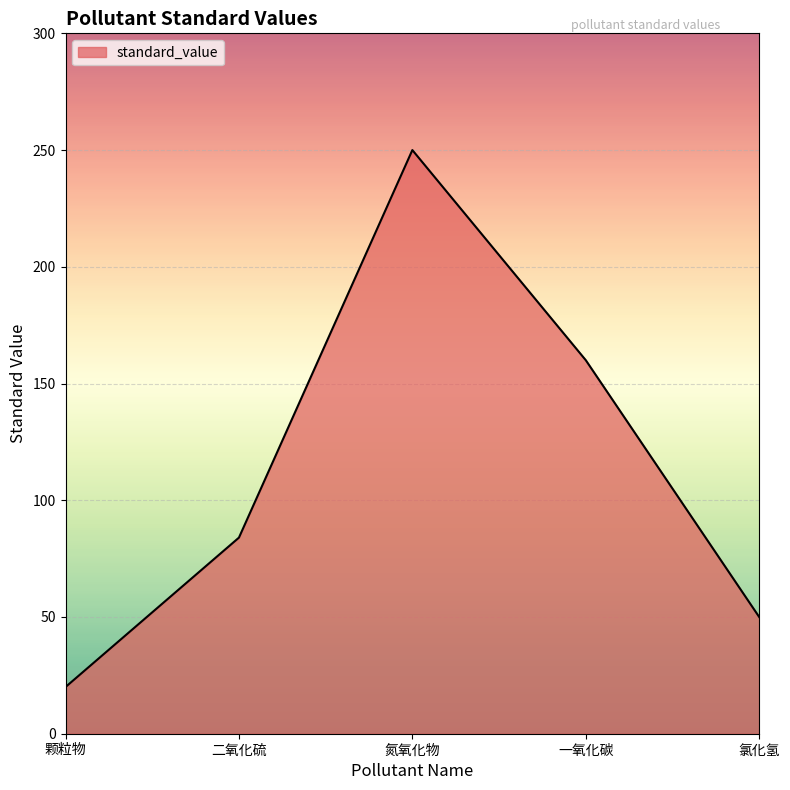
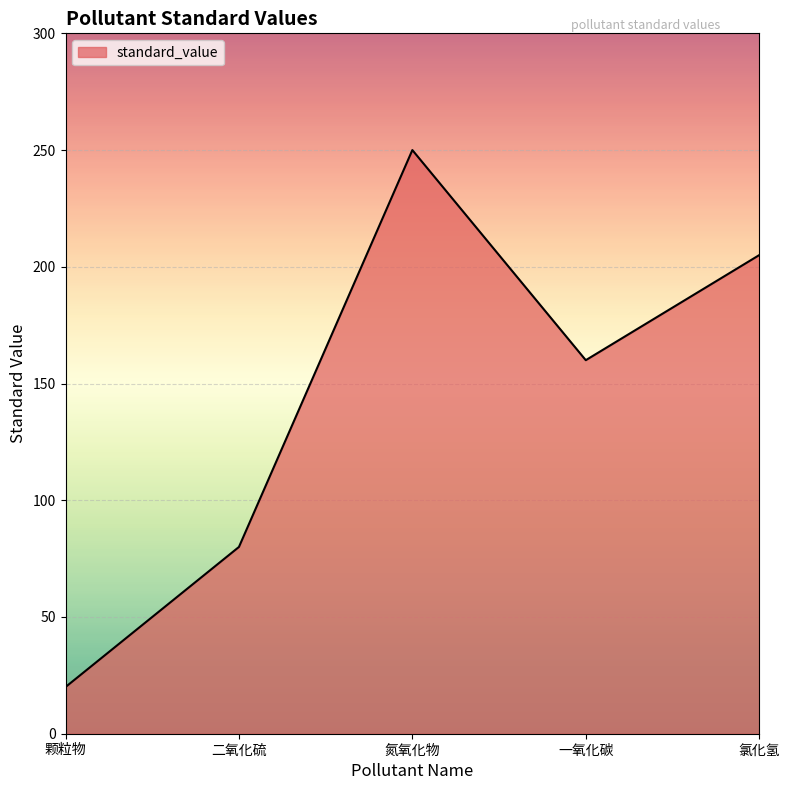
  {
    "颗粒物": 20,
-   "二氧化硫": 84,
+   "二氧化硫": 80,
    "氮氧化物": 250,
    "一氧化碳": 160,
-   "氯化氢": 50
+   "氯化氢": 205
  }
